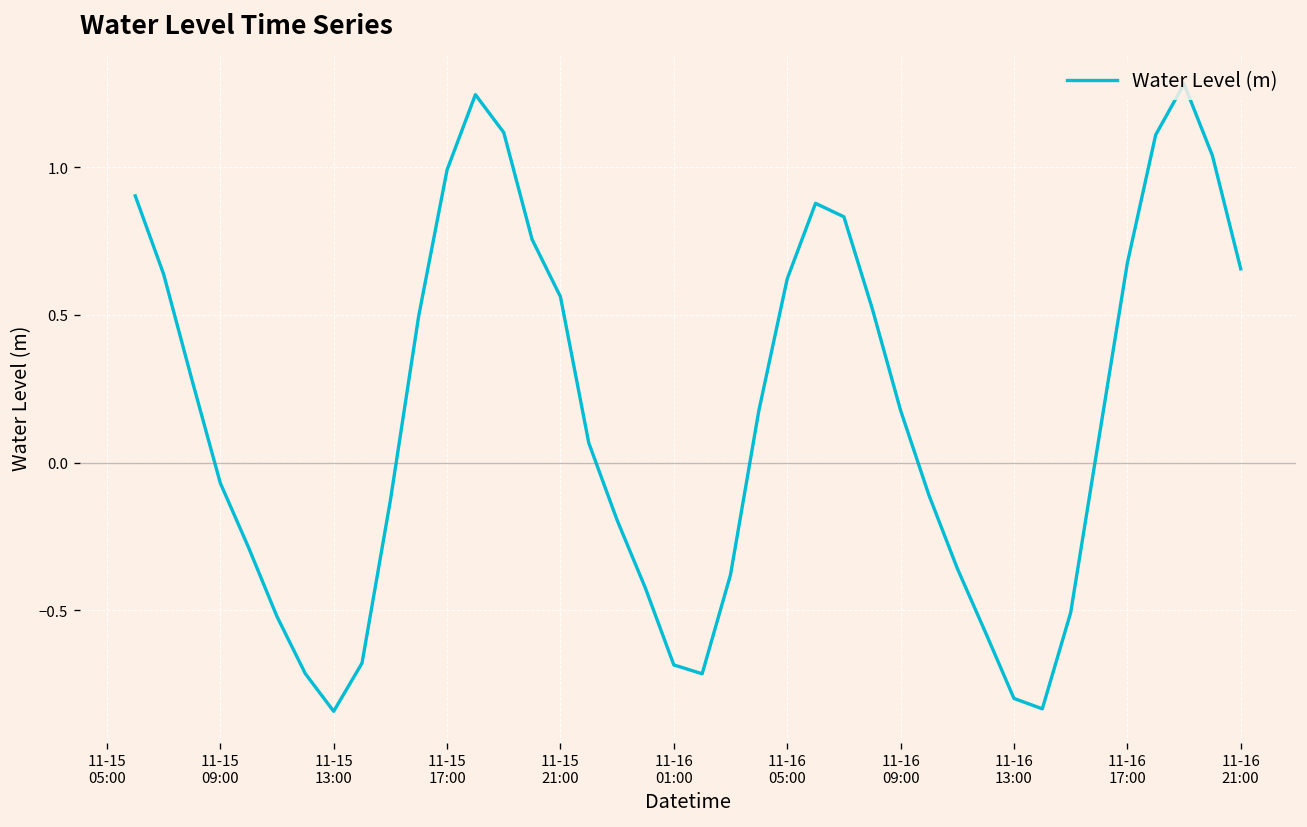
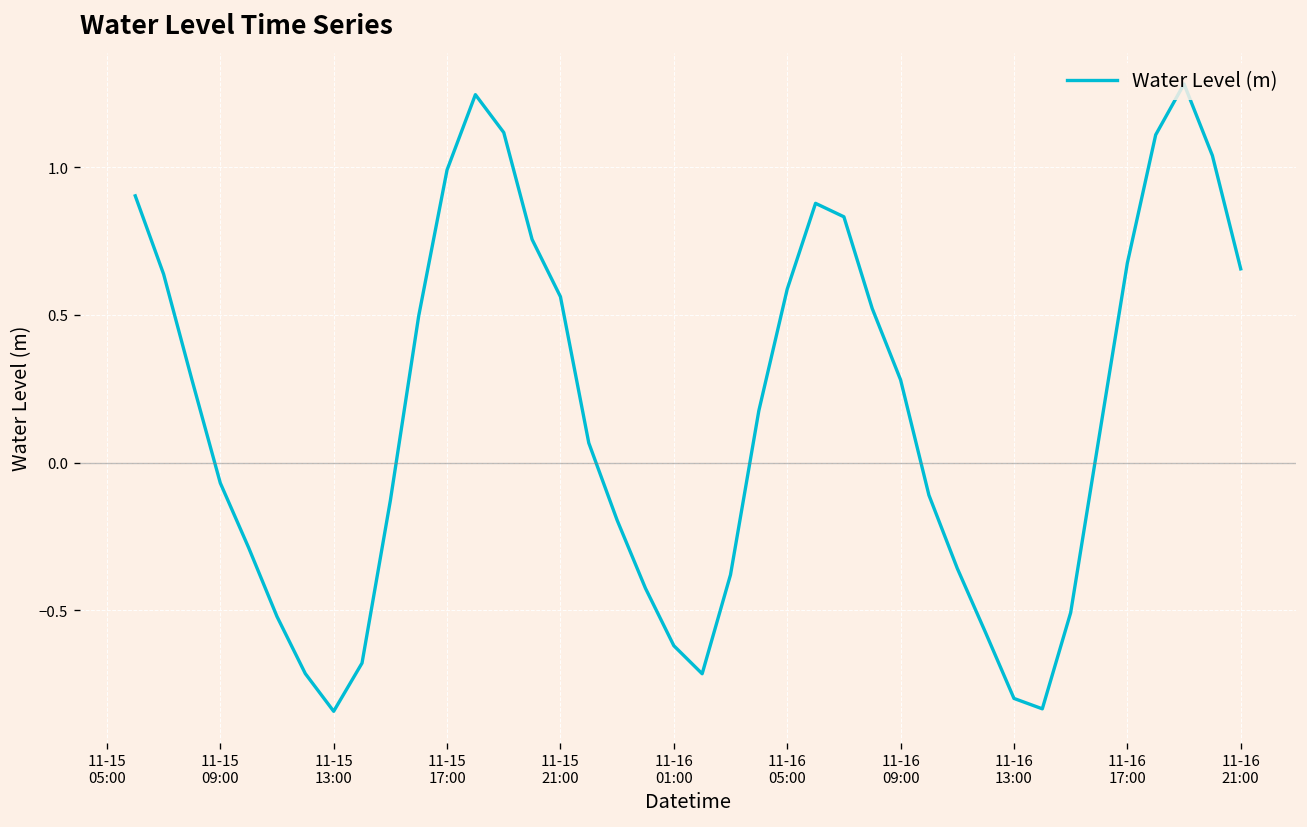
  {
    "11-15 09:00": -0.07,
    "11-15 13:00": -0.84,
    "11-15 17:00": 0.99,
    "11-15 21:00": 0.56,
-   "11-16 01:00": -0.69,
-   "11-16 05:00": 0.62,
-   "11-16 09:00": 0.18,
+   "11-16 01:00": -0.62,
+   "11-16 05:00": 0.59,
+   "11-16 09:00": 0.28,
    "11-16 13:00": -0.80,
    "11-16 17:00": 0.68,
    "11-16 21:00": 0.66
  }
